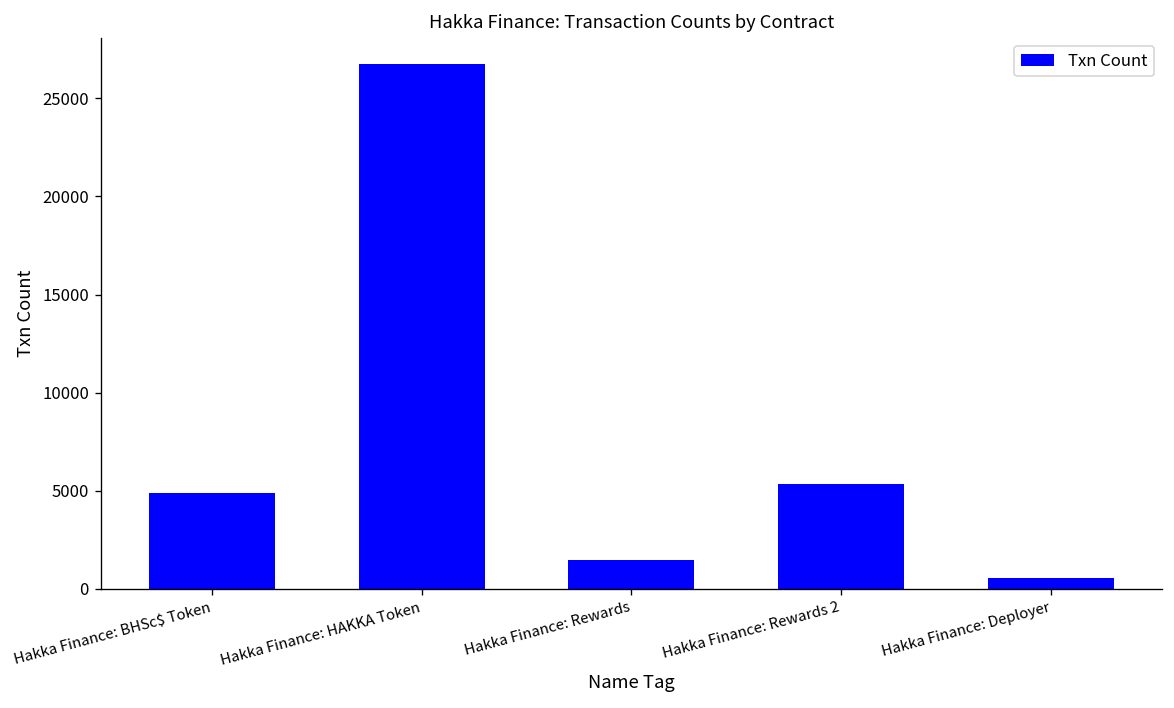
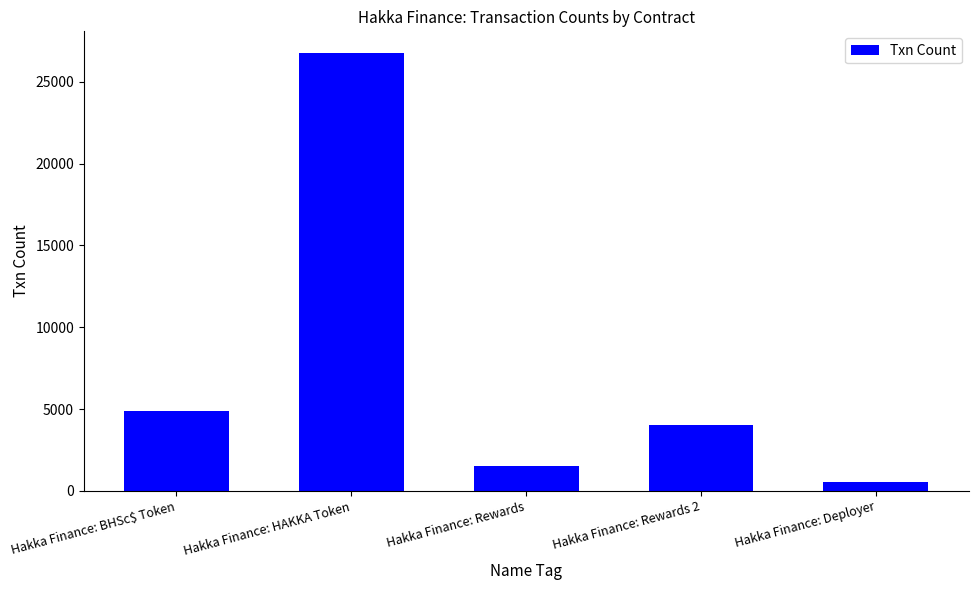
  {
    "Hakka Finance: BHSc$ Token": 4900,
    "Hakka Finance: HAKKA Token": 26700,
    "Hakka Finance: Rewards": 1500,
-   "Hakka Finance: Rewards 2": 5300,
+   "Hakka Finance: Rewards 2": 4000,
    "Hakka Finance: Deployer": 600
  }
